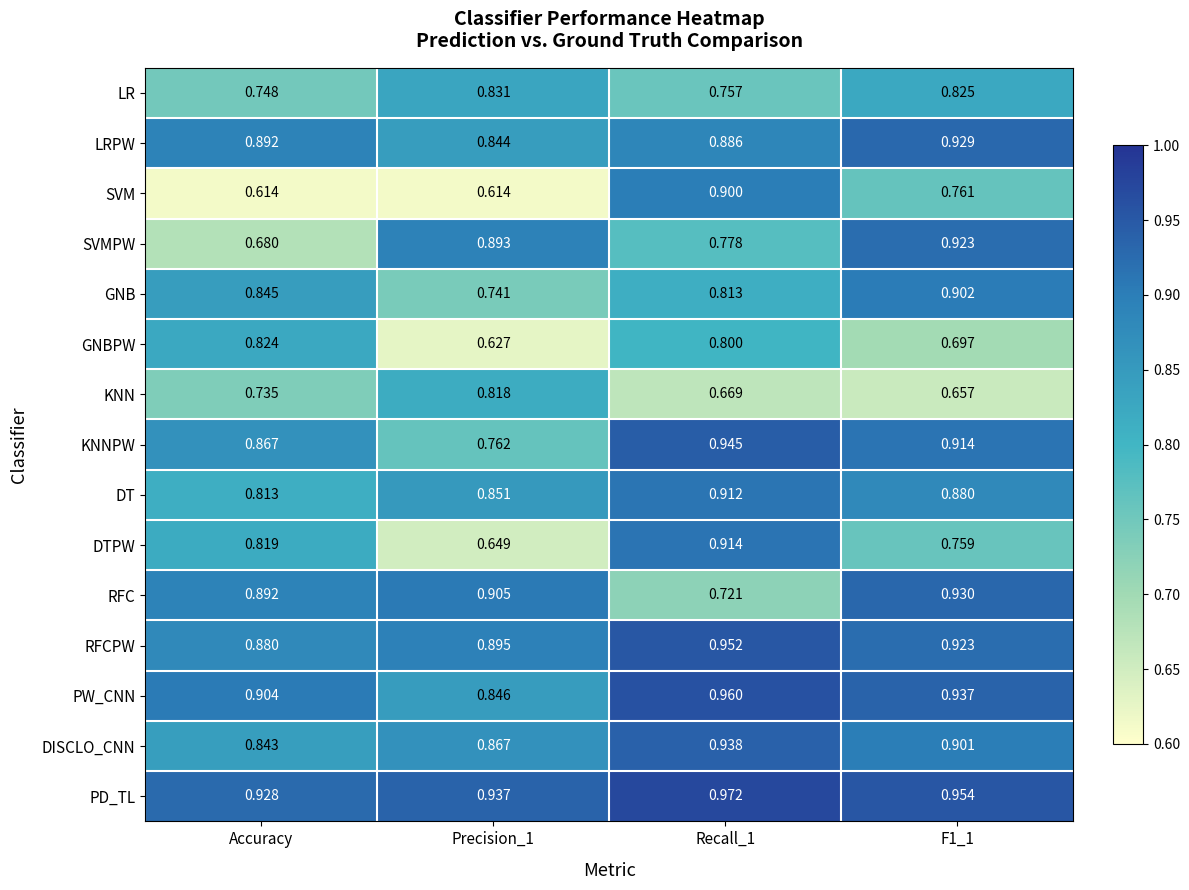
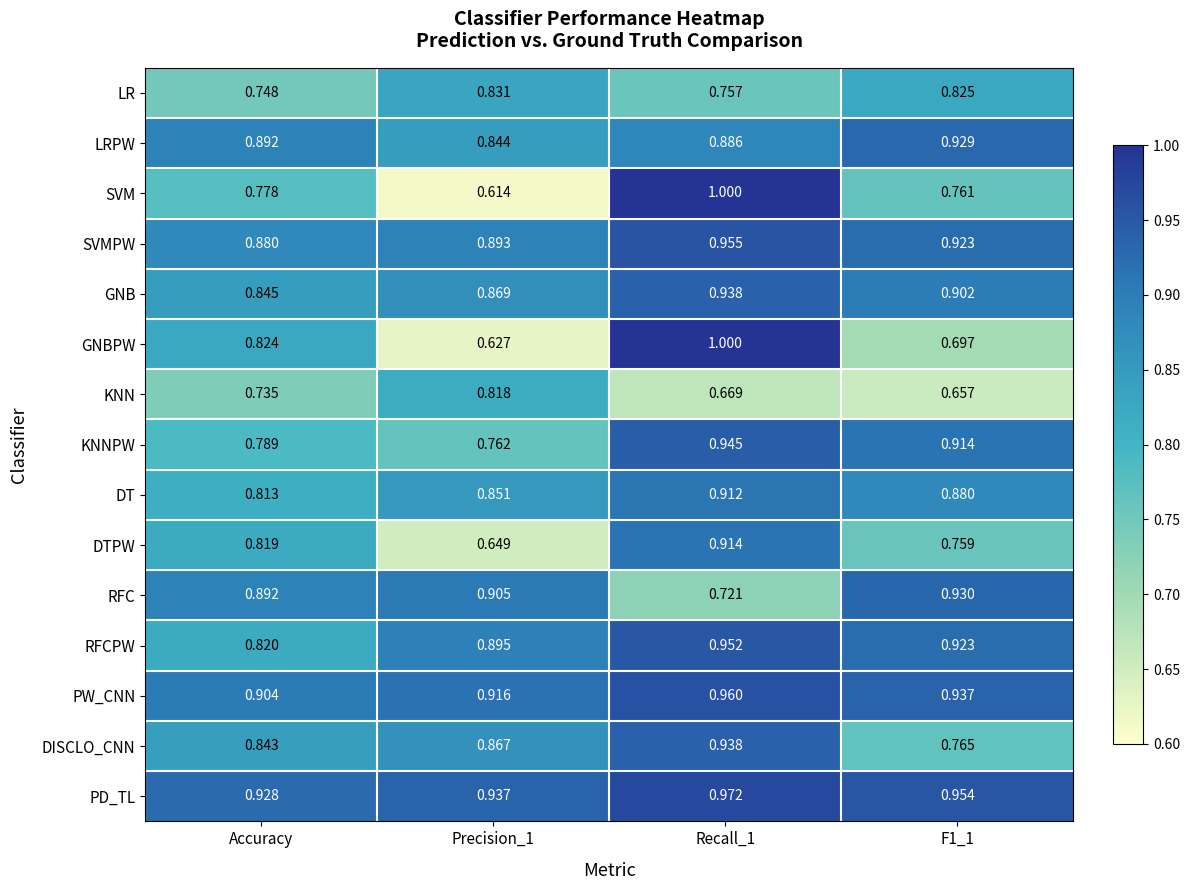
  {
    "LR": {
      "Accuracy": 0.748,
      "Precision_1": 0.831,
      "Recall_1": 0.757,
      "F1_1": 0.825
    },
    "LRPW": {
      "Accuracy": 0.892,
      "Precision_1": 0.844,
      "Recall_1": 0.886,
      "F1_1": 0.929
    },
    "SVM": {
-     "Accuracy": 0.614,
+     "Accuracy": 0.778,
      "Precision_1": 0.614,
-     "Recall_1": 0.900,
+     "Recall_1": 1.000,
      "F1_1": 0.761
    },
    "SVMPW": {
-     "Accuracy": 0.680,
+     "Accuracy": 0.880,
      "Precision_1": 0.893,
-     "Recall_1": 0.778,
+     "Recall_1": 0.955,
      "F1_1": 0.923
    },
    "GNB": {
      "Accuracy": 0.845,
-     "Precision_1": 0.741,
-     "Recall_1": 0.813,
+     "Precision_1": 0.869,
+     "Recall_1": 0.938,
      "F1_1": 0.902
    },
    "GNBPW": {
      "Accuracy": 0.824,
      "Precision_1": 0.627,
-     "Recall_1": 0.800,
+     "Recall_1": 1.000,
      "F1_1": 0.697
    },
    "KNN": {
      "Accuracy": 0.735,
      "Precision_1": 0.818,
      "Recall_1": 0.669,
      "F1_1": 0.657
    },
    "KNNPW": {
-     "Accuracy": 0.867,
+     "Accuracy": 0.789,
      "Precision_1": 0.762,
      "Recall_1": 0.945,
      "F1_1": 0.914
    },
    "DT": {
      "Accuracy": 0.813,
      "Precision_1": 0.851,
      "Recall_1": 0.912,
      "F1_1": 0.880
    },
    "DTPW": {
      "Accuracy": 0.819,
      "Precision_1": 0.649,
      "Recall_1": 0.914,
      "F1_1": 0.759
    },
    "RFC": {
      "Accuracy": 0.892,
      "Precision_1": 0.905,
      "Recall_1": 0.721,
      "F1_1": 0.930
    },
    "RFCPW": {
-     "Accuracy": 0.880,
+     "Accuracy": 0.820,
      "Precision_1": 0.895,
      "Recall_1": 0.952,
      "F1_1": 0.923
    },
    "PW_CNN": {
      "Accuracy": 0.904,
-     "Precision_1": 0.846,
+     "Precision_1": 0.916,
      "Recall_1": 0.960,
      "F1_1": 0.937
    },
    "DISCLO_CNN": {
      "Accuracy": 0.843,
      "Precision_1": 0.867,
      "Recall_1": 0.938,
-     "F1_1": 0.901
+     "F1_1": 0.765
    },
    "PD_TL": {
      "Accuracy": 0.928,
      "Precision_1": 0.937,
      "Recall_1": 0.972,
      "F1_1": 0.954
    }
  }
